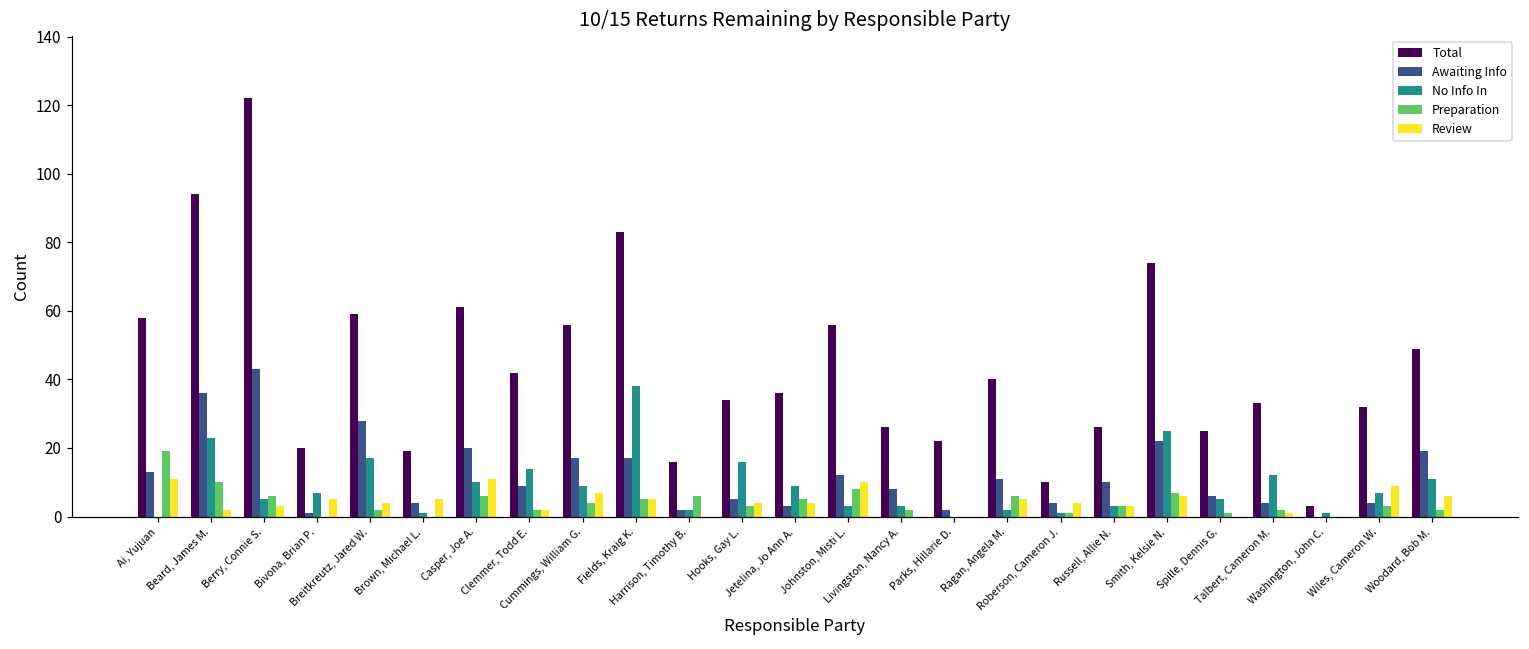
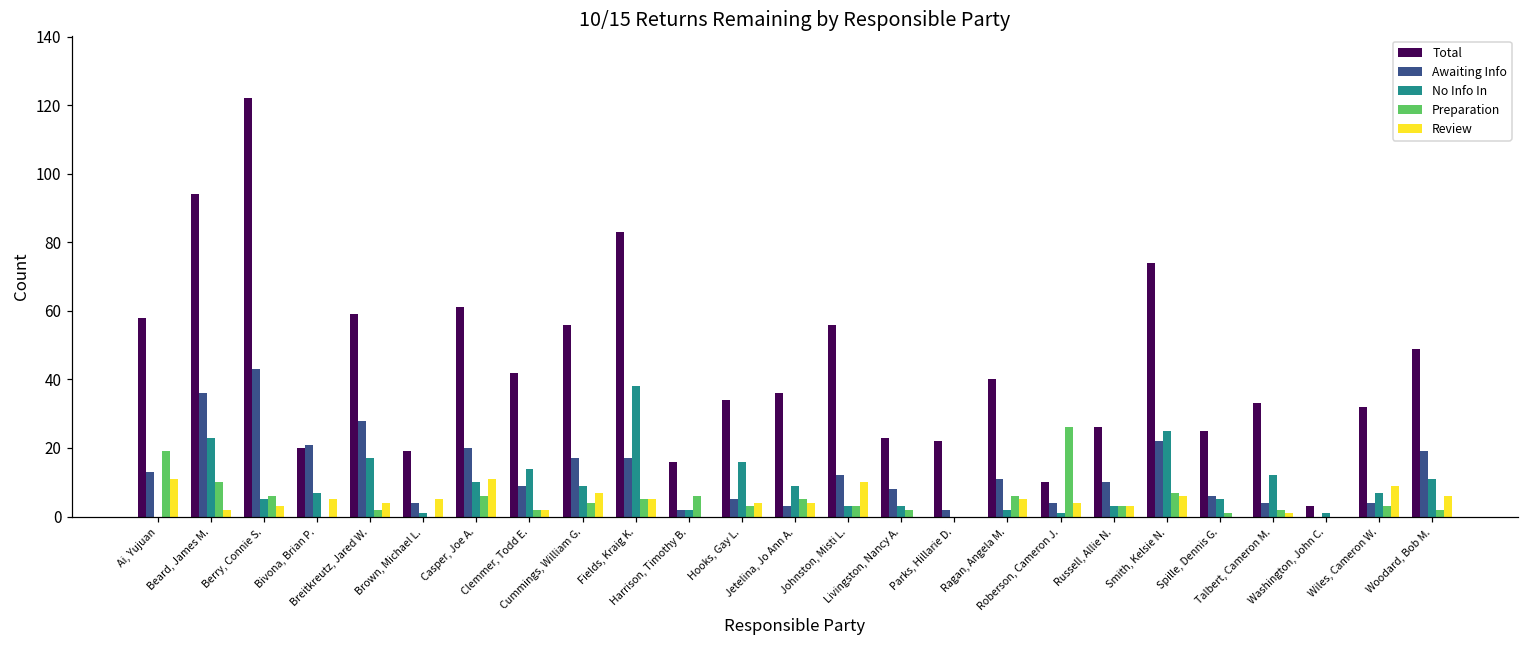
  {
    "Total": {
      "Ai, Yujuan": 58,
      "Beard, James M.": 94,
      "Berry, Connie S.": 122,
      "Bivona, Brian P.": 20,
      "Breitkreutz, Jared W.": 59,
      "Brown, Michael L.": 19,
      "Casper, Joe A.": 61,
      "Clemmer, Todd E.": 42,
      "Cummings, William G.": 56,
      "Fields, Kraig K.": 83,
      "Harrison, Timothy B.": 16,
      "Hooks, Gay L.": 34,
      "Jetelina, Jo Ann A.": 36,
      "Johnston, Misti L.": 56,
-     "Livingston, Nancy A.": 26,
+     "Livingston, Nancy A.": 23,
      "Parks, Hillarie D.": 22,
      "Ragan, Angela M.": 40,
      "Roberson, Cameron J.": 10,
      "Russell, Allie N.": 26,
      "Smith, Kelsie N.": 74,
      "Spille, Dennis G.": 25,
      "Talbert, Cameron M.": 33,
      "Washington, John C.": 3,
      "Wiles, Cameron W.": 32,
      "Woodard, Bob M.": 49
    },
    "Awaiting Info": {
      "Ai, Yujuan": 13,
      "Beard, James M.": 36,
      "Berry, Connie S.": 43,
-     "Bivona, Brian P.": 1,
+     "Bivona, Brian P.": 21,
      "Breitkreutz, Jared W.": 28,
      "Brown, Michael L.": 4,
      "Casper, Joe A.": 20,
      "Clemmer, Todd E.": 9,
      "Cummings, William G.": 17,
      "Fields, Kraig K.": 17,
      "Harrison, Timothy B.": 2,
      "Hooks, Gay L.": 5,
      "Jetelina, Jo Ann A.": 3,
      "Johnston, Misti L.": 12,
      "Livingston, Nancy A.": 8,
      "Parks, Hillarie D.": 2,
      "Ragan, Angela M.": 11,
      "Roberson, Cameron J.": 4,
      "Russell, Allie N.": 10,
      "Smith, Kelsie N.": 22,
      "Spille, Dennis G.": 6,
      "Talbert, Cameron M.": 4,
      "Washington, John C.": 0,
      "Wiles, Cameron W.": 4,
      "Woodard, Bob M.": 19
    },
    "No Info In": {
      "Ai, Yujuan": 0,
      "Beard, James M.": 23,
      "Berry, Connie S.": 5,
      "Bivona, Brian P.": 7,
      "Breitkreutz, Jared W.": 17,
      "Brown, Michael L.": 1,
      "Casper, Joe A.": 10,
      "Clemmer, Todd E.": 14,
      "Cummings, William G.": 9,
      "Fields, Kraig K.": 38,
      "Harrison, Timothy B.": 2,
      "Hooks, Gay L.": 16,
      "Jetelina, Jo Ann A.": 9,
      "Johnston, Misti L.": 3,
      "Livingston, Nancy A.": 3,
      "Parks, Hillarie D.": 0,
      "Ragan, Angela M.": 2,
      "Roberson, Cameron J.": 1,
      "Russell, Allie N.": 3,
      "Smith, Kelsie N.": 25,
      "Spille, Dennis G.": 5,
      "Talbert, Cameron M.": 12,
      "Washington, John C.": 1,
      "Wiles, Cameron W.": 7,
      "Woodard, Bob M.": 11
    },
    "Preparation": {
      "Ai, Yujuan": 19,
      "Beard, James M.": 10,
      "Berry, Connie S.": 6,
      "Bivona, Brian P.": 0,
      "Breitkreutz, Jared W.": 2,
      "Brown, Michael L.": 0,
      "Casper, Joe A.": 6,
      "Clemmer, Todd E.": 2,
      "Cummings, William G.": 4,
      "Fields, Kraig K.": 5,
      "Harrison, Timothy B.": 6,
      "Hooks, Gay L.": 3,
      "Jetelina, Jo Ann A.": 5,
-     "Johnston, Misti L.": 8,
+     "Johnston, Misti L.": 3,
      "Livingston, Nancy A.": 2,
      "Parks, Hillarie D.": 0,
      "Ragan, Angela M.": 6,
-     "Roberson, Cameron J.": 1,
+     "Roberson, Cameron J.": 26,
      "Russell, Allie N.": 3,
      "Smith, Kelsie N.": 7,
      "Spille, Dennis G.": 1,
      "Talbert, Cameron M.": 2,
      "Washington, John C.": 0,
      "Wiles, Cameron W.": 3,
      "Woodard, Bob M.": 2
    },
    "Review": {
      "Ai, Yujuan": 11,
      "Beard, James M.": 2,
      "Berry, Connie S.": 3,
      "Bivona, Brian P.": 5,
      "Breitkreutz, Jared W.": 4,
      "Brown, Michael L.": 5,
      "Casper, Joe A.": 11,
      "Clemmer, Todd E.": 2,
      "Cummings, William G.": 7,
      "Fields, Kraig K.": 5,
      "Harrison, Timothy B.": 0,
      "Hooks, Gay L.": 4,
      "Jetelina, Jo Ann A.": 4,
      "Johnston, Misti L.": 10,
      "Livingston, Nancy A.": 0,
      "Parks, Hillarie D.": 0,
      "Ragan, Angela M.": 5,
      "Roberson, Cameron J.": 4,
      "Russell, Allie N.": 3,
      "Smith, Kelsie N.": 6,
      "Spille, Dennis G.": 0,
      "Talbert, Cameron M.": 1,
      "Washington, John C.": 0,
      "Wiles, Cameron W.": 9,
      "Woodard, Bob M.": 6
    }
  }
